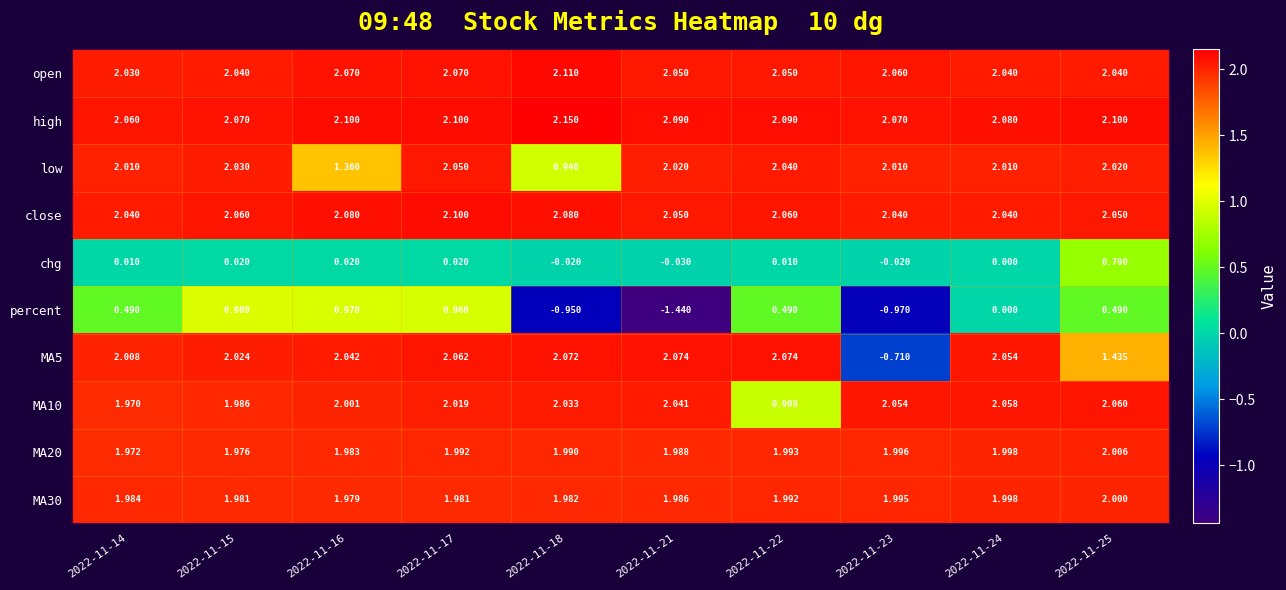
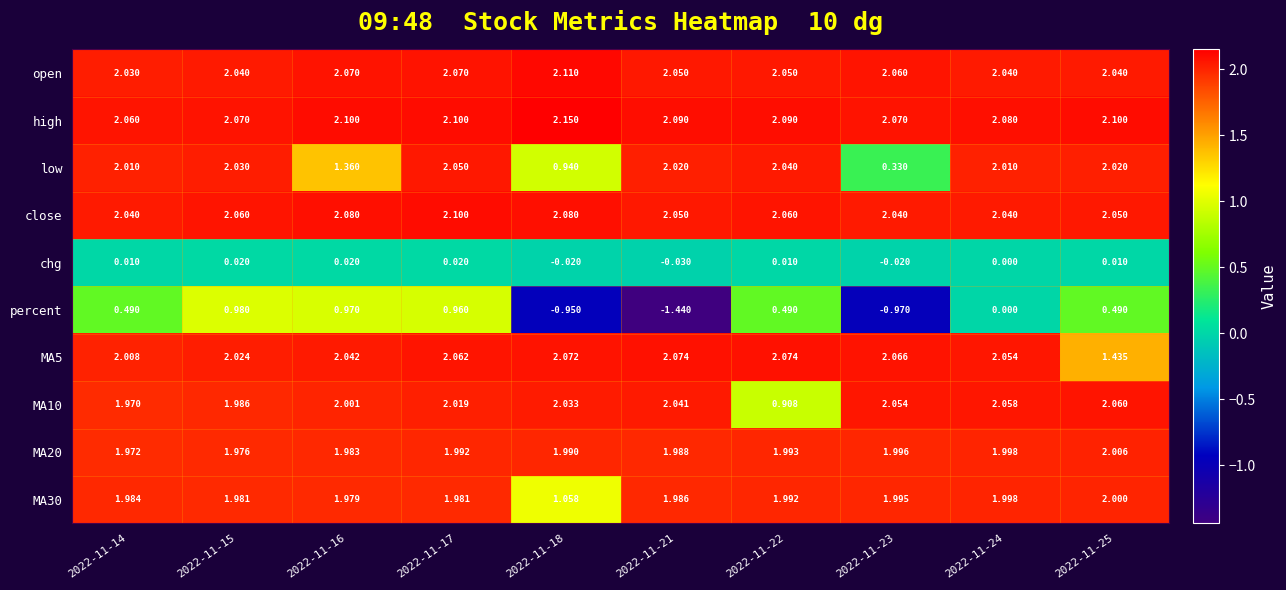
  {
    "low": {
-     "2022-11-23": 2.010
+     "2022-11-23": 0.330
    },
    "chg": {
-     "2022-11-25": 0.700
+     "2022-11-25": 0.010
    },
    "MA5": {
-     "2022-11-23": -0.710
+     "2022-11-23": 2.066
    },
    "MA30": {
-     "2022-11-18": 1.982
+     "2022-11-18": 1.058
    }
  }
